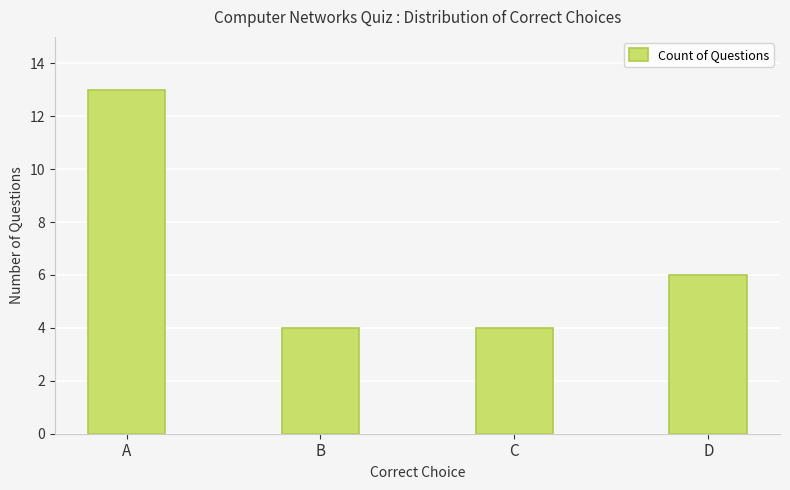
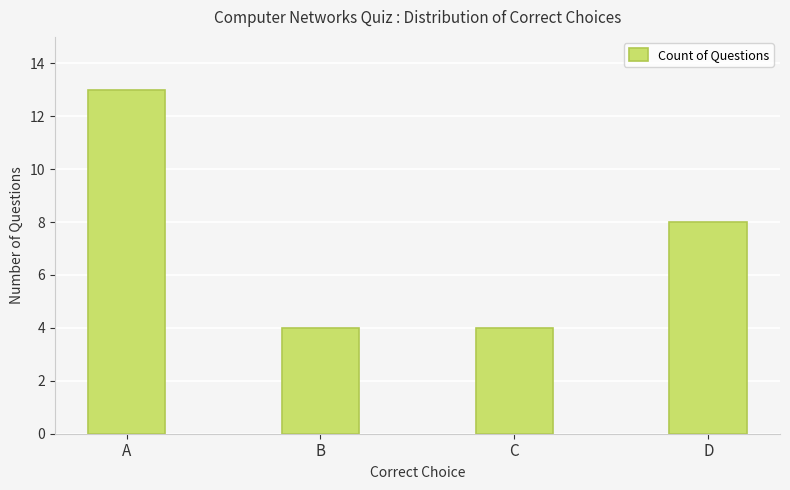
  {
    "A": 13,
    "B": 4,
    "C": 4,
-   "D": 6
+   "D": 8
  }
